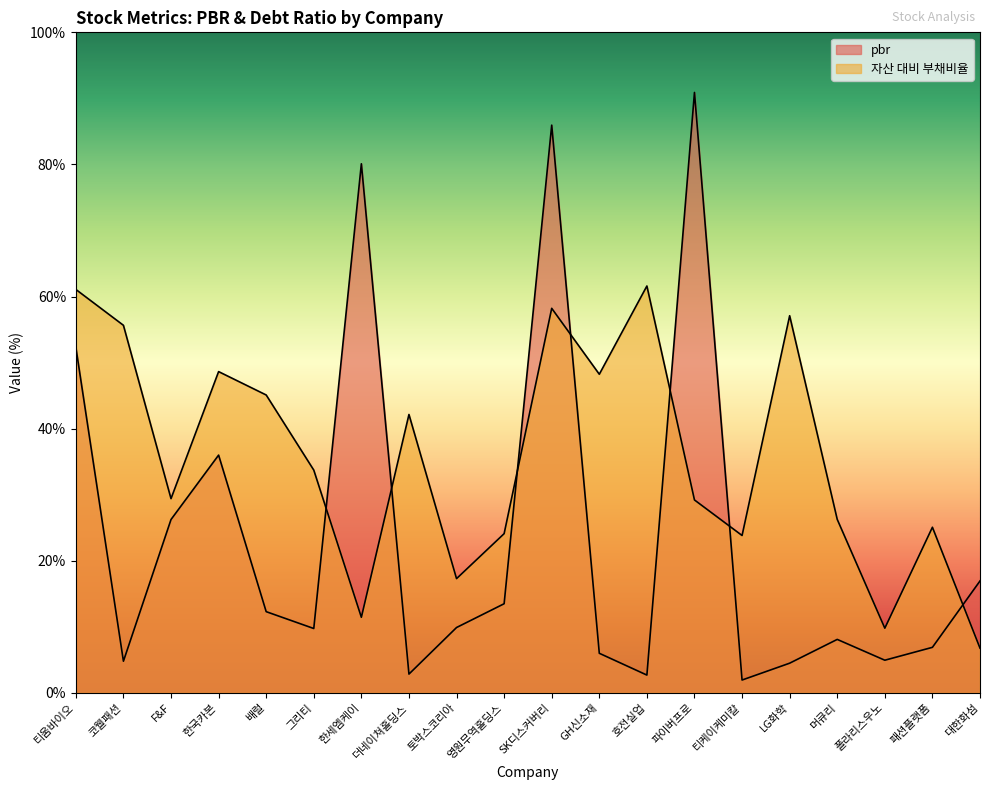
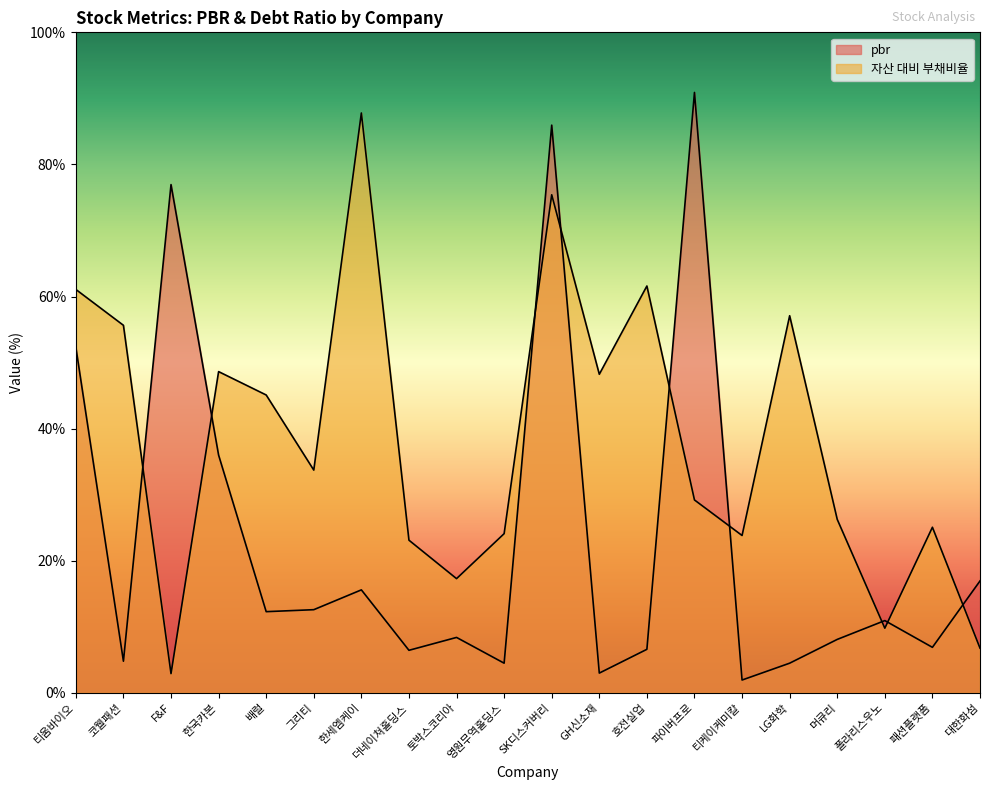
  {
    "pbr": {
      "티움바이오": "52%",
      "코웰패션": "5%",
-     "F&F": "26%",
+     "F&F": "77%",
      "한국카본": "36%",
      "배럴": "12%",
-     "그리티": "10%",
-     "한세엠케이": "80%",
-     "더네이쳐홀딩스": "3%",
-     "토박스코리아": "10%",
-     "영원무역홀딩스": "14%",
+     "그리티": "13%",
+     "한세엠케이": "16%",
+     "더네이쳐홀딩스": "6%",
+     "토박스코리아": "8%",
+     "영원무역홀딩스": "5%",
      "SK디스커버리": "86%",
-     "GH신소재": "6%",
-     "호전실업": "3%",
+     "GH신소재": "3%",
+     "호전실업": "7%",
      "파이버프로": "91%",
      "티케이케미칼": "2%",
      "LG화학": "5%",
      "머큐리": "8%",
-     "폴라리스우노": "5%",
+     "폴라리스우노": "11%",
      "패션플랫폼": "7%",
      "대한화섬": "17%"
    },
    "자산 대비 부채비율": {
      "티움바이오": "61%",
      "코웰패션": "56%",
-     "F&F": "29%",
+     "F&F": "3%",
      "한국카본": "49%",
      "배럴": "45%",
      "그리티": "34%",
-     "한세엠케이": "11%",
-     "더네이쳐홀딩스": "42%",
+     "한세엠케이": "88%",
+     "더네이쳐홀딩스": "23%",
      "토박스코리아": "17%",
      "영원무역홀딩스": "24%",
-     "SK디스커버리": "58%",
+     "SK디스커버리": "75%",
      "GH신소재": "48%",
      "호전실업": "62%",
      "파이버프로": "29%",
      "티케이케미칼": "24%",
      "LG화학": "57%",
      "머큐리": "26%",
      "폴라리스우노": "10%",
      "패션플랫폼": "25%",
      "대한화섬": "7%"
    }
  }
